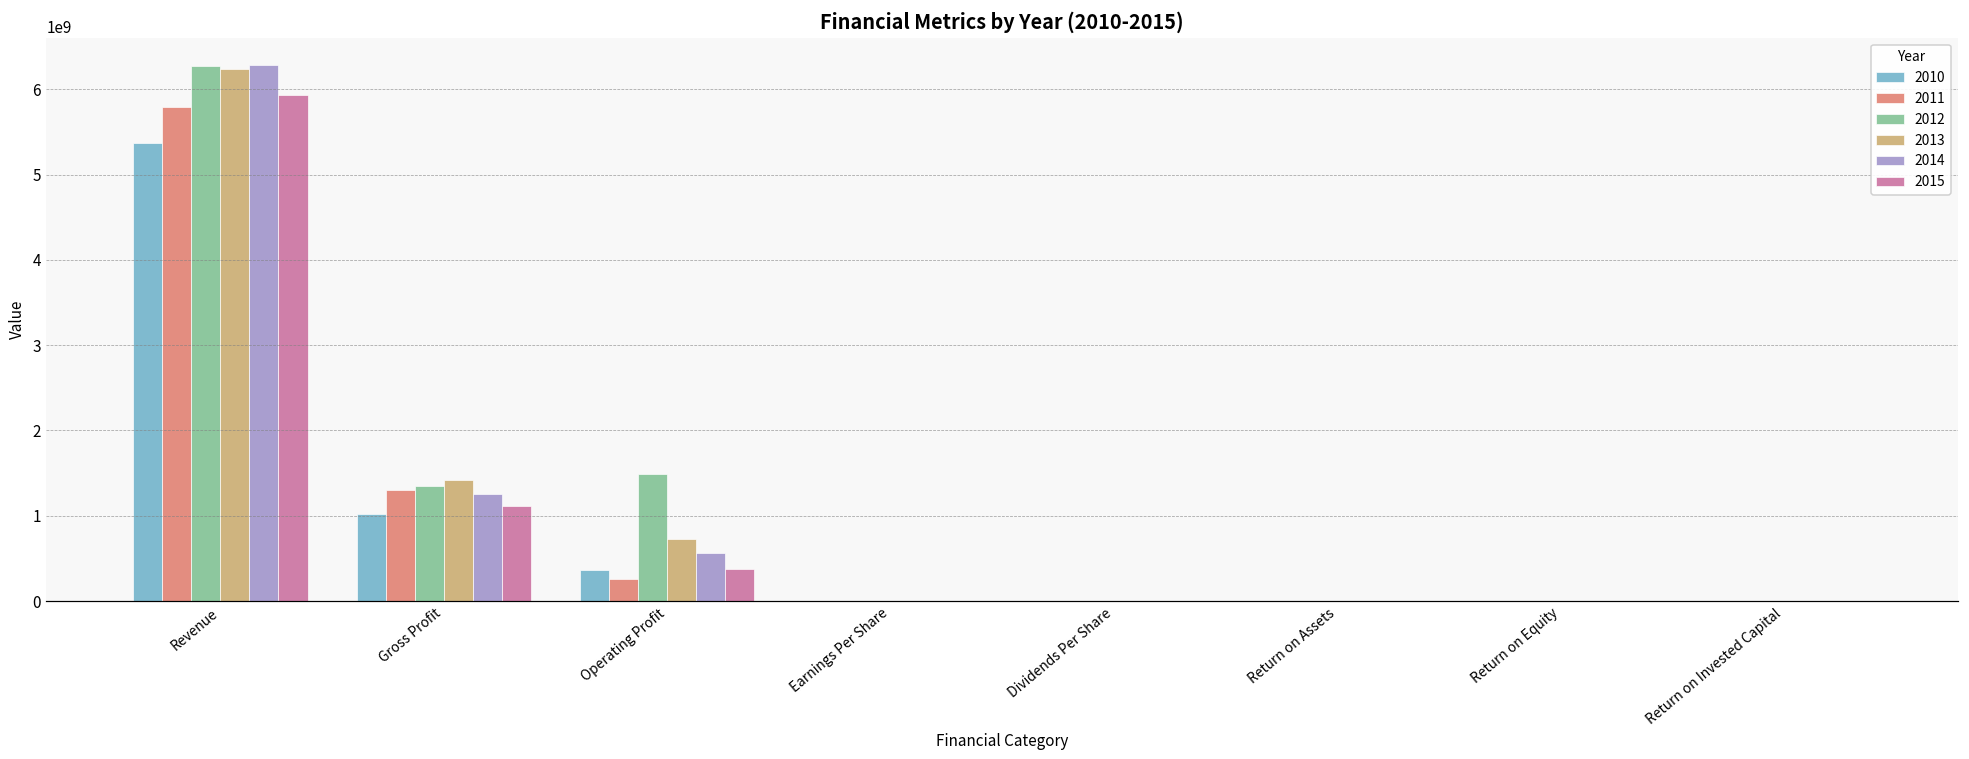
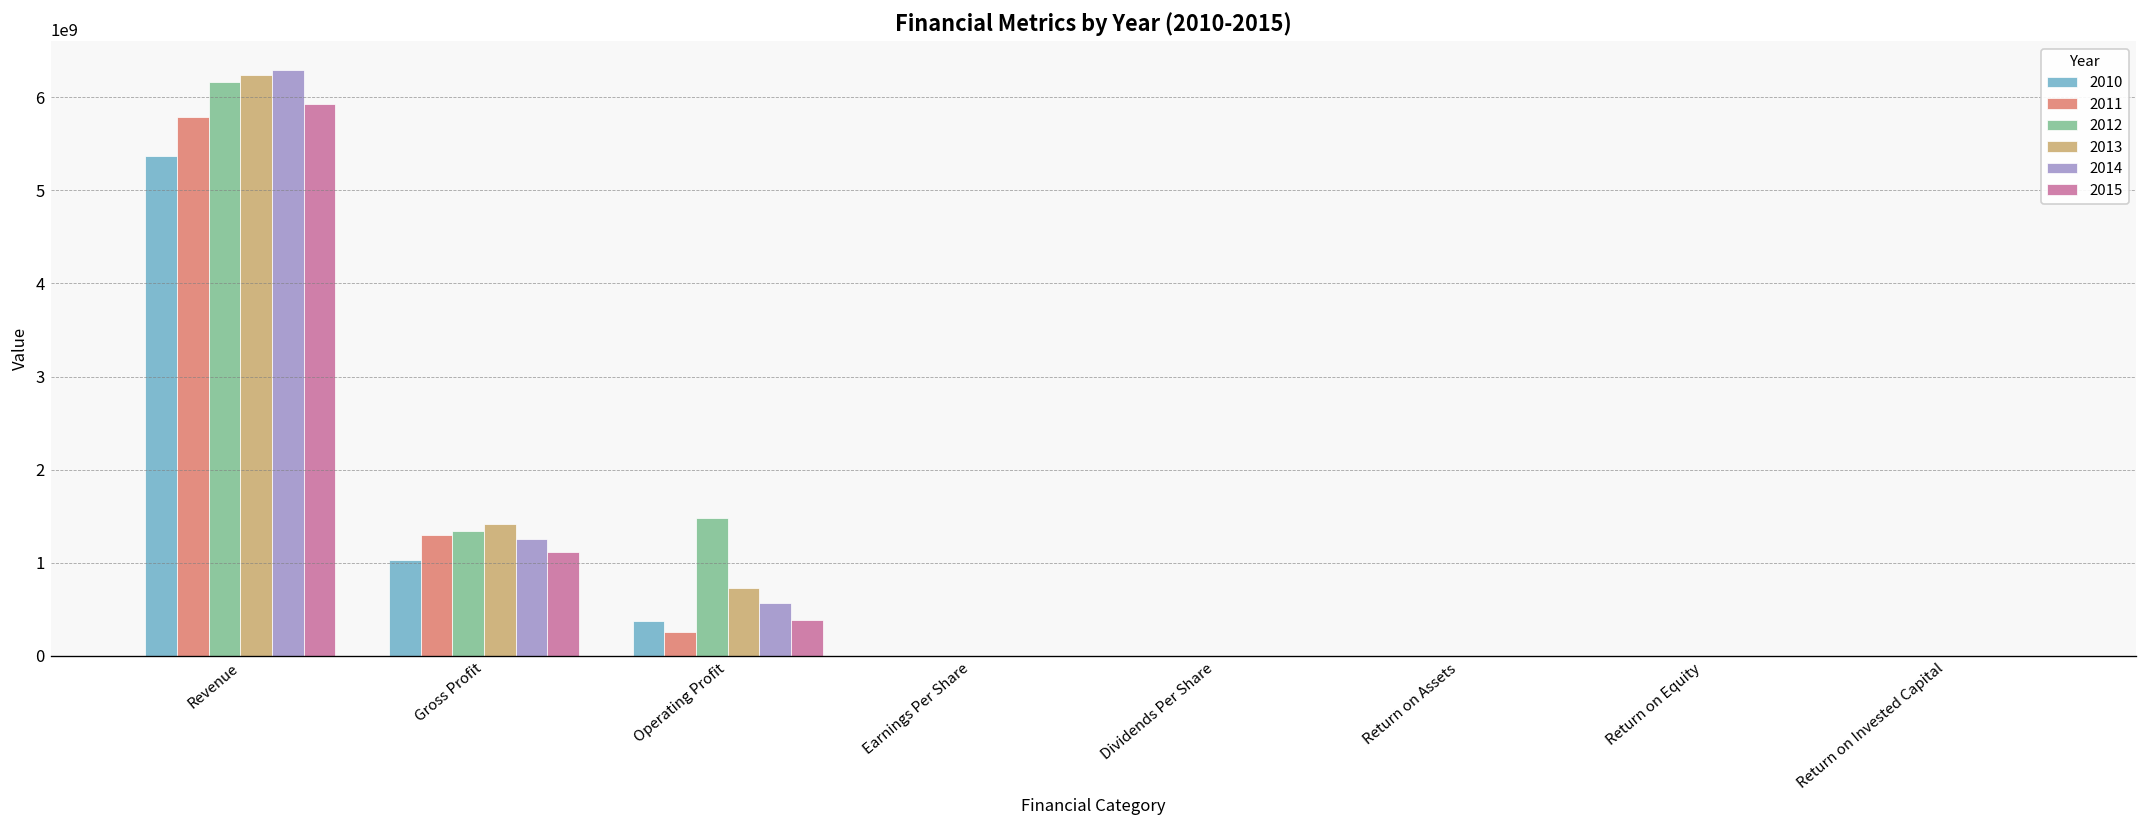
  {
    "2012": {
-     "Revenue": 6300000000,
+     "Revenue": 6200000000,
      "Gross Profit": 1300000000,
      "Operating Profit": 1500000000
    }
  }
